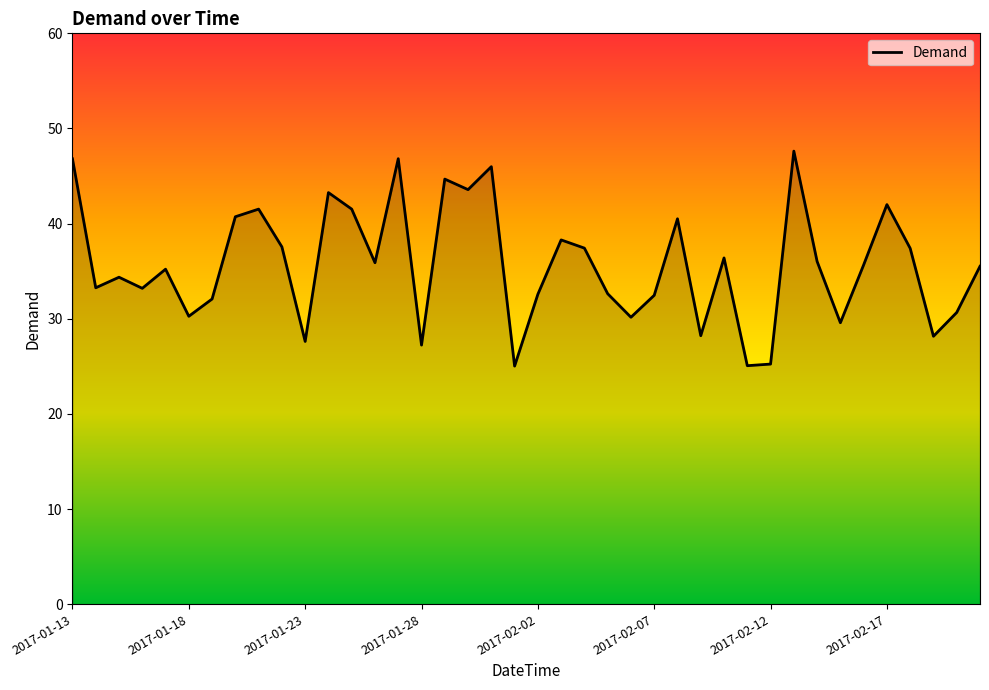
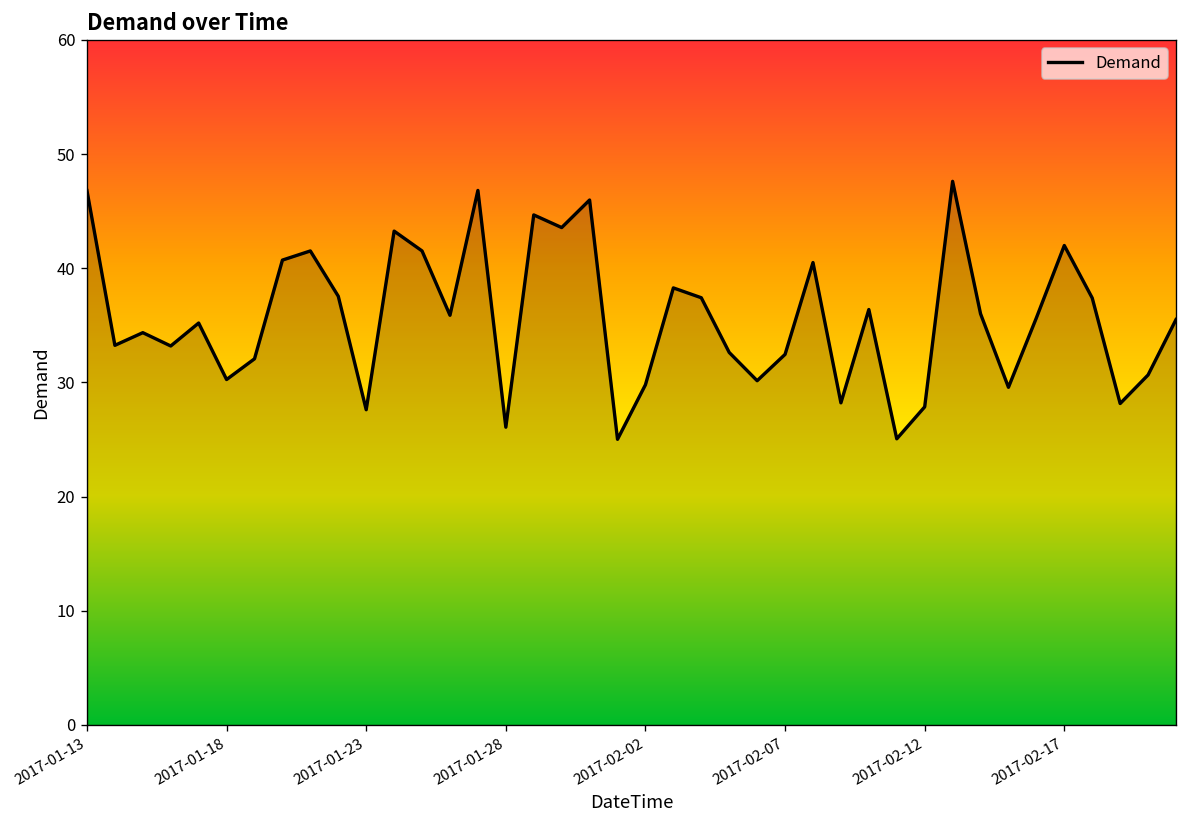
  {
    "2017-01-13": 47,
    "2017-01-18": 30,
    "2017-01-23": 28,
-   "2017-01-28": 27,
-   "2017-02-02": 33,
+   "2017-01-28": 26,
+   "2017-02-02": 30,
    "2017-02-07": 32,
-   "2017-02-12": 25,
+   "2017-02-12": 28,
    "2017-02-17": 42
  }
